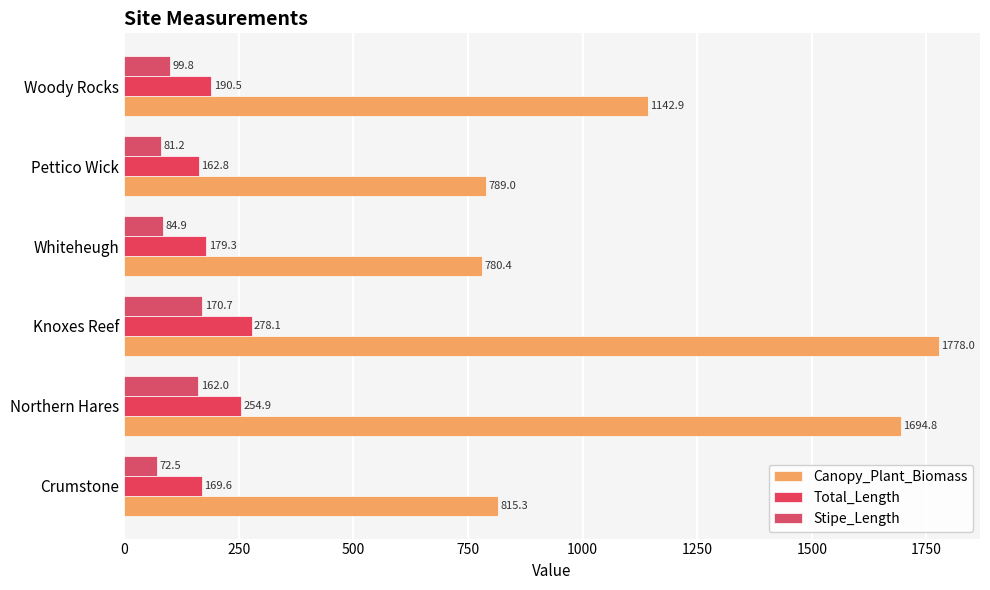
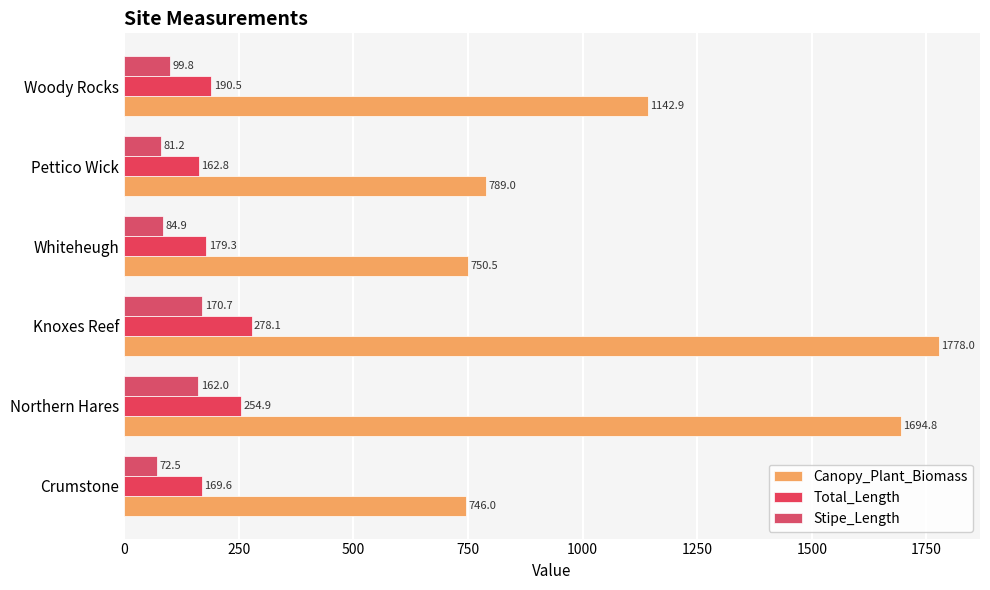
  {
    "Canopy_Plant_Biomass": {
      "Woody Rocks": 1142.9,
      "Pettico Wick": 789.0,
-     "Whiteheugh": 780.4,
+     "Whiteheugh": 750.5,
      "Knoxes Reef": 1778.0,
      "Northern Hares": 1694.8,
-     "Crumstone": 815.3
+     "Crumstone": 746.0
    }
  }
